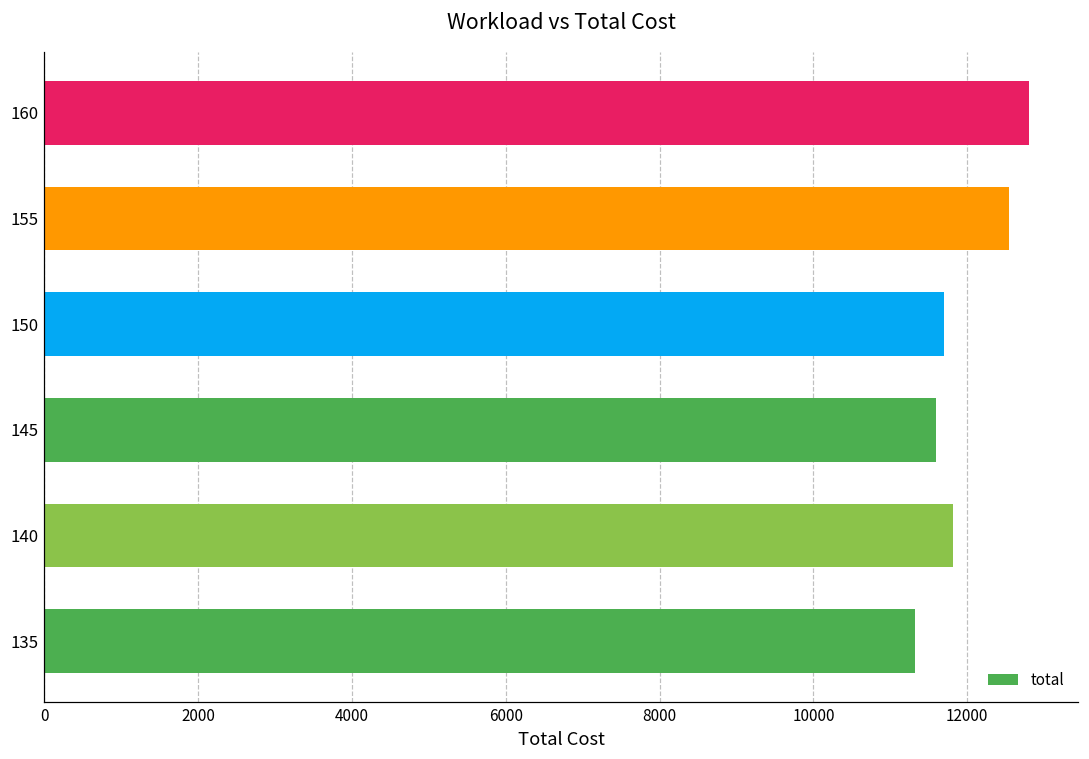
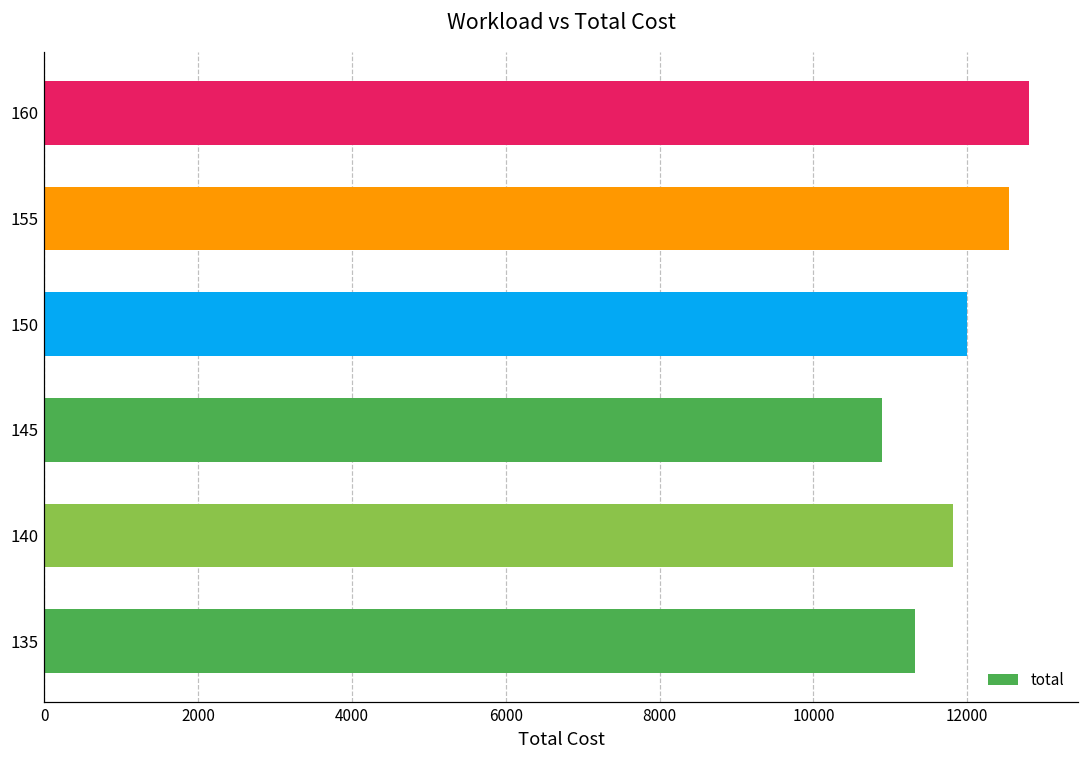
  {
    "160": 12800,
    "155": 12500,
-   "150": 11700,
-   "145": 11600,
+   "150": 12000,
+   "145": 10900,
    "140": 11800,
    "135": 11300
  }
